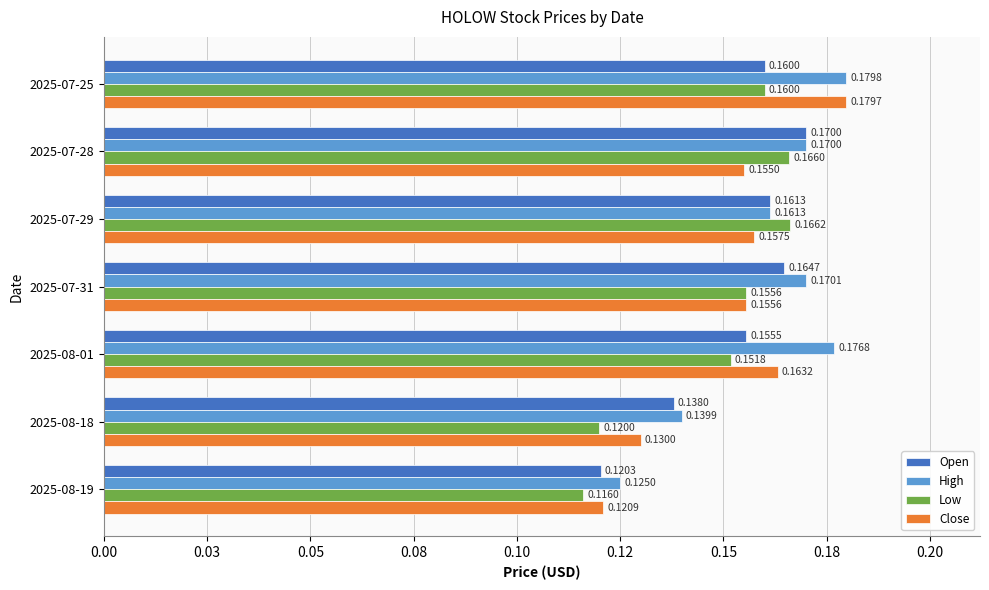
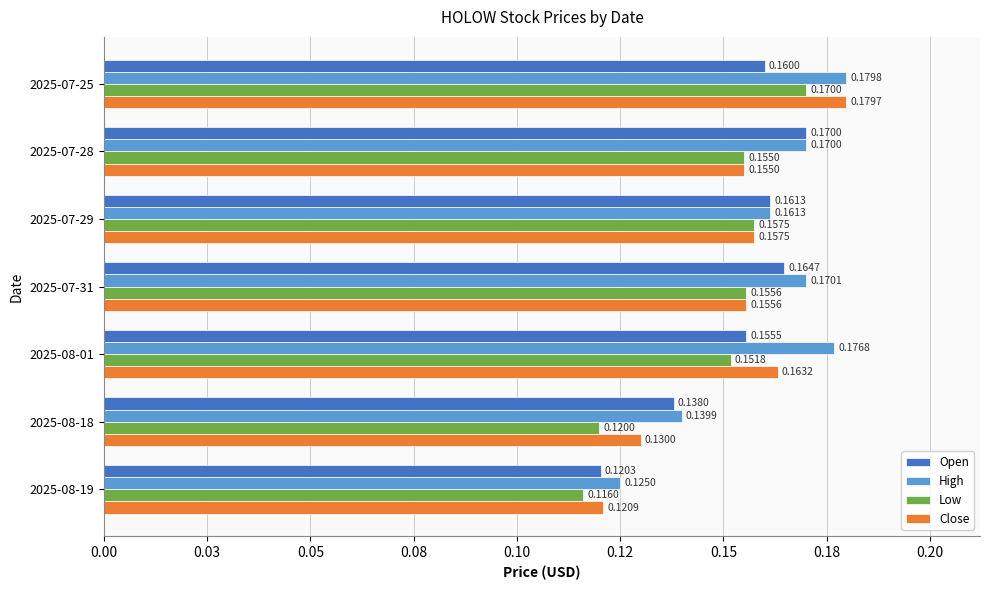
  {
    "Low": {
-     "2025-07-25": 0.1600,
-     "2025-07-28": 0.1660,
-     "2025-07-29": 0.1662,
+     "2025-07-25": 0.1700,
+     "2025-07-28": 0.1550,
+     "2025-07-29": 0.1575,
      "2025-07-31": 0.1556,
      "2025-08-01": 0.1518,
      "2025-08-18": 0.1200,
      "2025-08-19": 0.1160
    },
    "Close": {
      "2025-07-25": 0.1797,
      "2025-07-28": 0.1550,
      "2025-07-29": 0.1575,
      "2025-07-31": 0.1556,
      "2025-08-01": 0.1632,
      "2025-08-18": 0.1300,
      "2025-08-19": 0.1209
    }
  }
